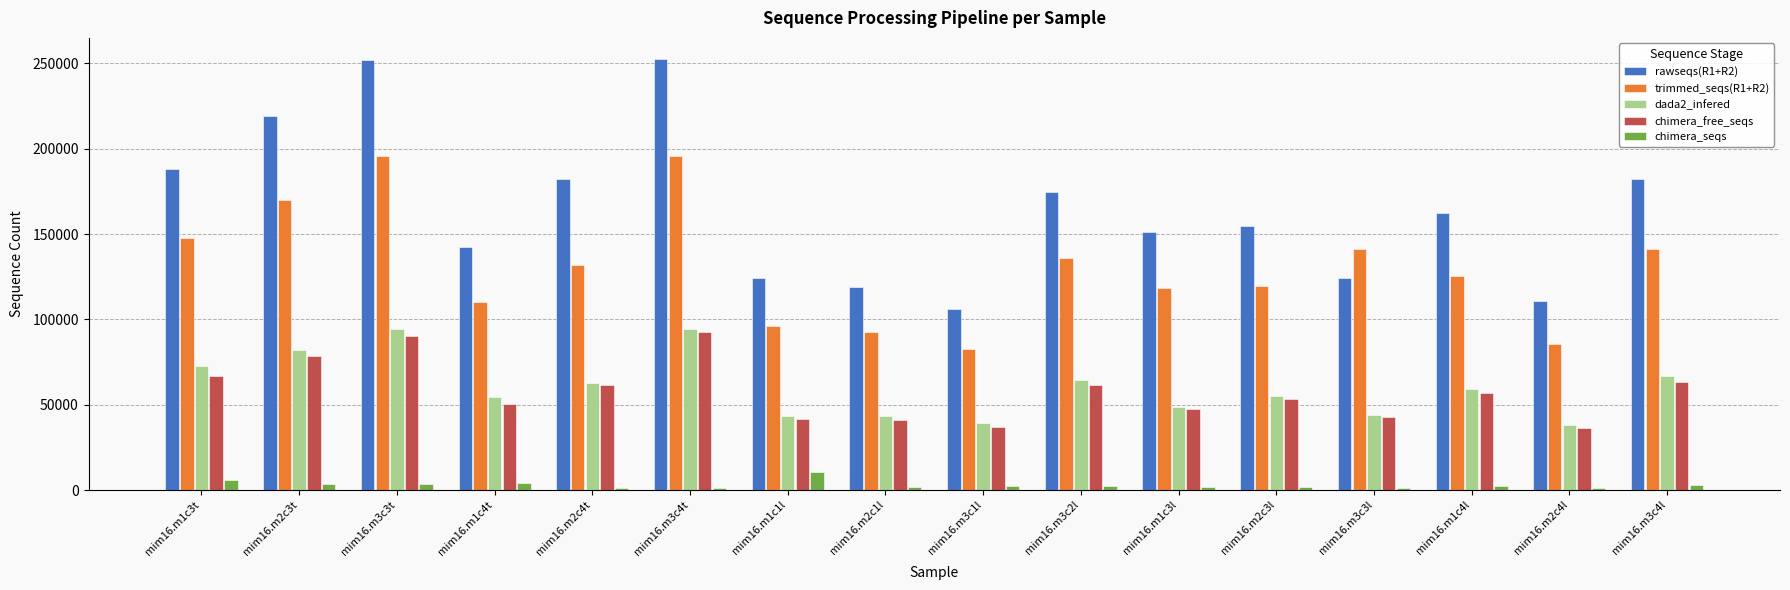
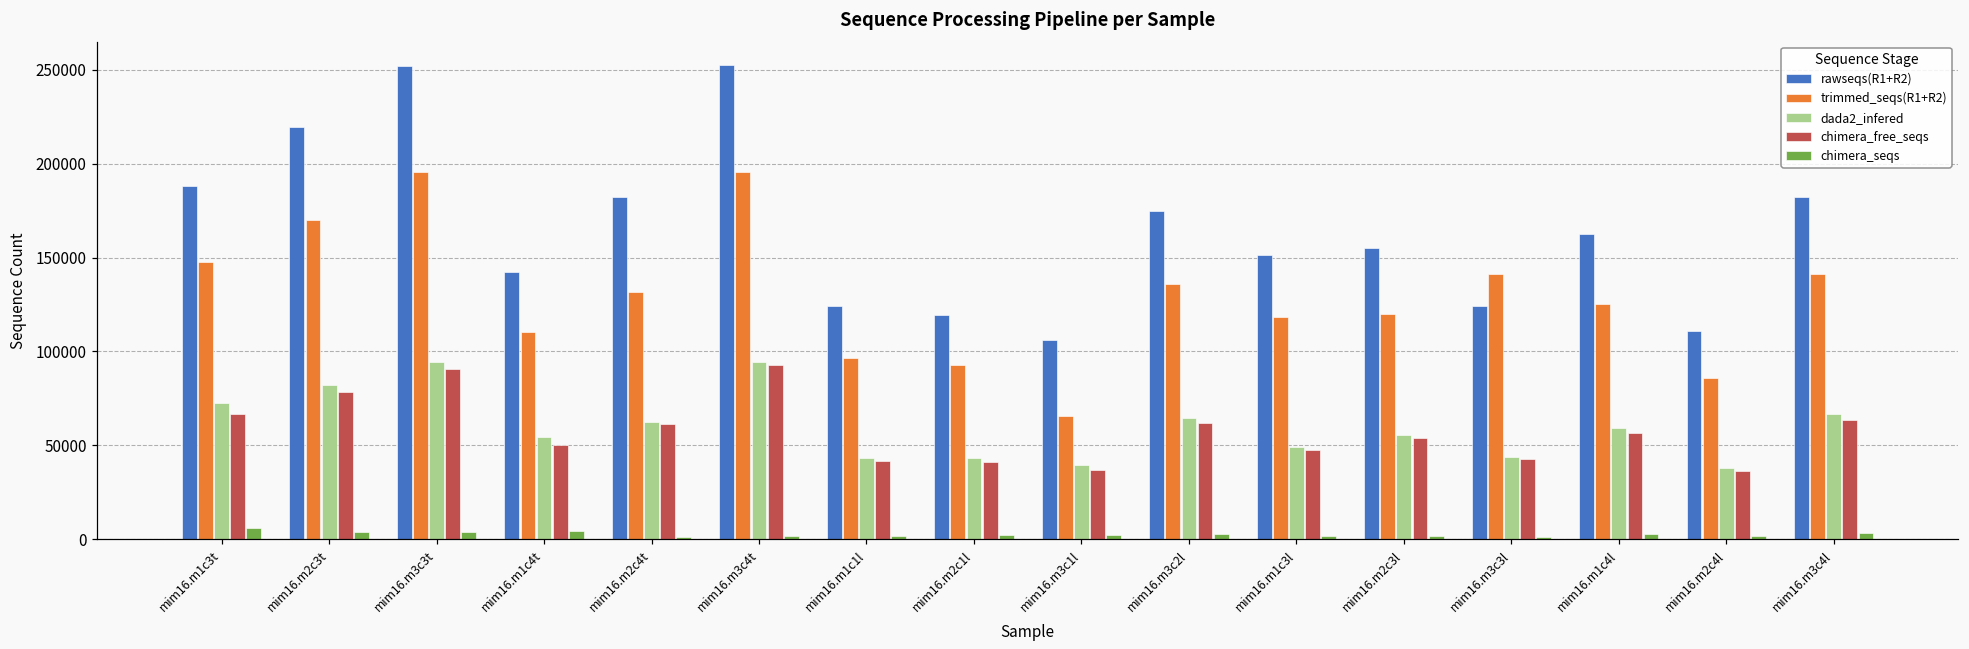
  {
    "rawseqs(R1+R2)": {
      "mim16.m1c3t": 188000,
      "mim16.m2c3t": 219000,
      "mim16.m3c3t": 252000,
      "mim16.m1c4t": 142000,
      "mim16.m2c4t": 182000,
      "mim16.m3c4t": 252000,
      "mim16.m1c1l": 124000,
      "mim16.m2c1l": 119000,
      "mim16.m3c1l": 106000,
      "mim16.m3c2l": 175000,
      "mim16.m1c3l": 151000,
      "mim16.m2c3l": 155000,
      "mim16.m3c3l": 124000,
      "mim16.m1c4l": 162000,
      "mim16.m2c4l": 111000,
      "mim16.m3c4l": 182000
    },
    "trimmed_seqs(R1+R2)": {
      "mim16.m1c3t": 148000,
      "mim16.m2c3t": 170000,
      "mim16.m3c3t": 196000,
      "mim16.m1c4t": 110000,
      "mim16.m2c4t": 132000,
      "mim16.m3c4t": 196000,
      "mim16.m1c1l": 96000,
      "mim16.m2c1l": 93000,
-     "mim16.m3c1l": 83000,
+     "mim16.m3c1l": 66000,
      "mim16.m3c2l": 136000,
      "mim16.m1c3l": 119000,
      "mim16.m2c3l": 120000,
      "mim16.m3c3l": 141000,
      "mim16.m1c4l": 125000,
      "mim16.m2c4l": 86000,
      "mim16.m3c4l": 141000
    },
    "dada2_infered": {
      "mim16.m1c3t": 73000,
      "mim16.m2c3t": 82000,
      "mim16.m3c3t": 94000,
      "mim16.m1c4t": 54000,
      "mim16.m2c4t": 62000,
      "mim16.m3c4t": 94000,
      "mim16.m1c1l": 43000,
      "mim16.m2c1l": 43000,
      "mim16.m3c1l": 39000,
      "mim16.m3c2l": 64000,
      "mim16.m1c3l": 49000,
      "mim16.m2c3l": 55000,
      "mim16.m3c3l": 44000,
      "mim16.m1c4l": 59000,
      "mim16.m2c4l": 38000,
      "mim16.m3c4l": 67000
    },
    "chimera_free_seqs": {
      "mim16.m1c3t": 67000,
      "mim16.m2c3t": 79000,
      "mim16.m3c3t": 91000,
      "mim16.m1c4t": 50000,
      "mim16.m2c4t": 61000,
      "mim16.m3c4t": 93000,
      "mim16.m1c1l": 41000,
      "mim16.m2c1l": 41000,
      "mim16.m3c1l": 37000,
      "mim16.m3c2l": 62000,
      "mim16.m1c3l": 47000,
      "mim16.m2c3l": 54000,
      "mim16.m3c3l": 43000,
      "mim16.m1c4l": 57000,
      "mim16.m2c4l": 36000,
      "mim16.m3c4l": 63000
    },
    "chimera_seqs": {
      "mim16.m1c3t": 6000,
      "mim16.m2c3t": 4000,
      "mim16.m3c3t": 4000,
      "mim16.m1c4t": 4000,
-     "mim16.m1c1l": 11000,
+     "mim16.m1c1l": 2000,
      "mim16.m2c1l": 2000,
      "mim16.m3c1l": 2000,
      "mim16.m3c2l": 2000,
      "mim16.m1c3l": 2000,
      "mim16.m2c3l": 2000,
      "mim16.m1c4l": 3000,
      "mim16.m3c4l": 3000
    }
  }
